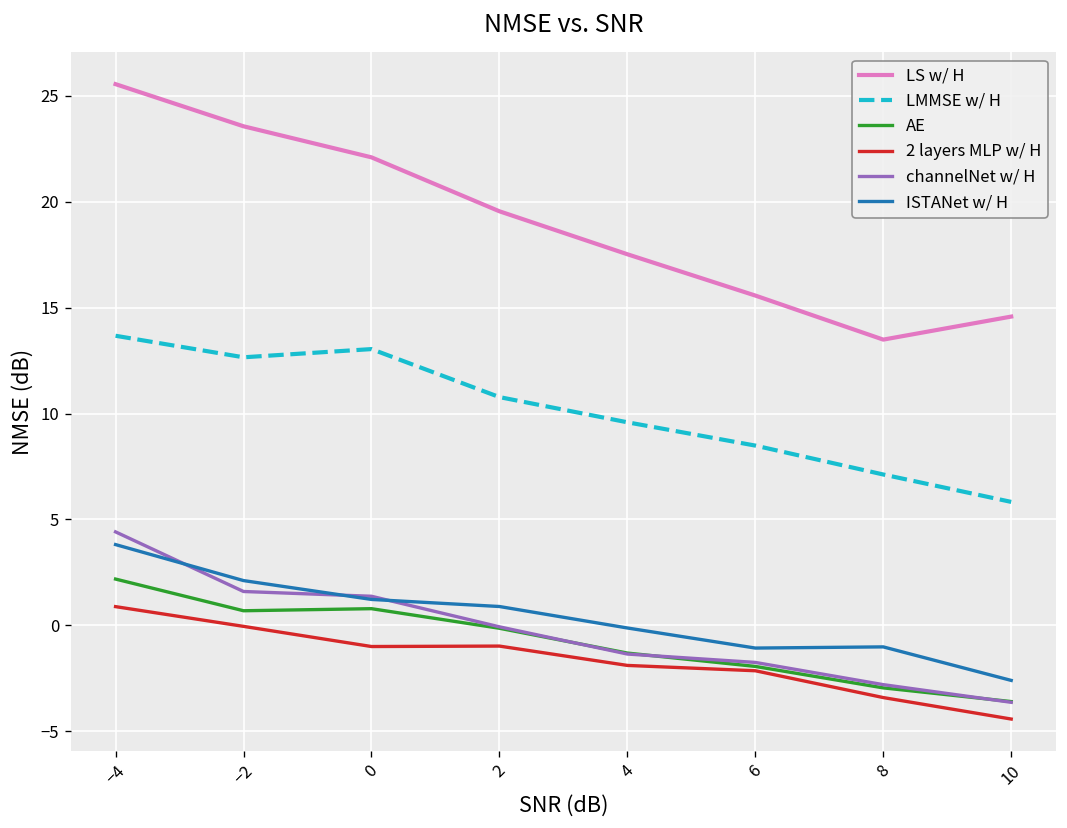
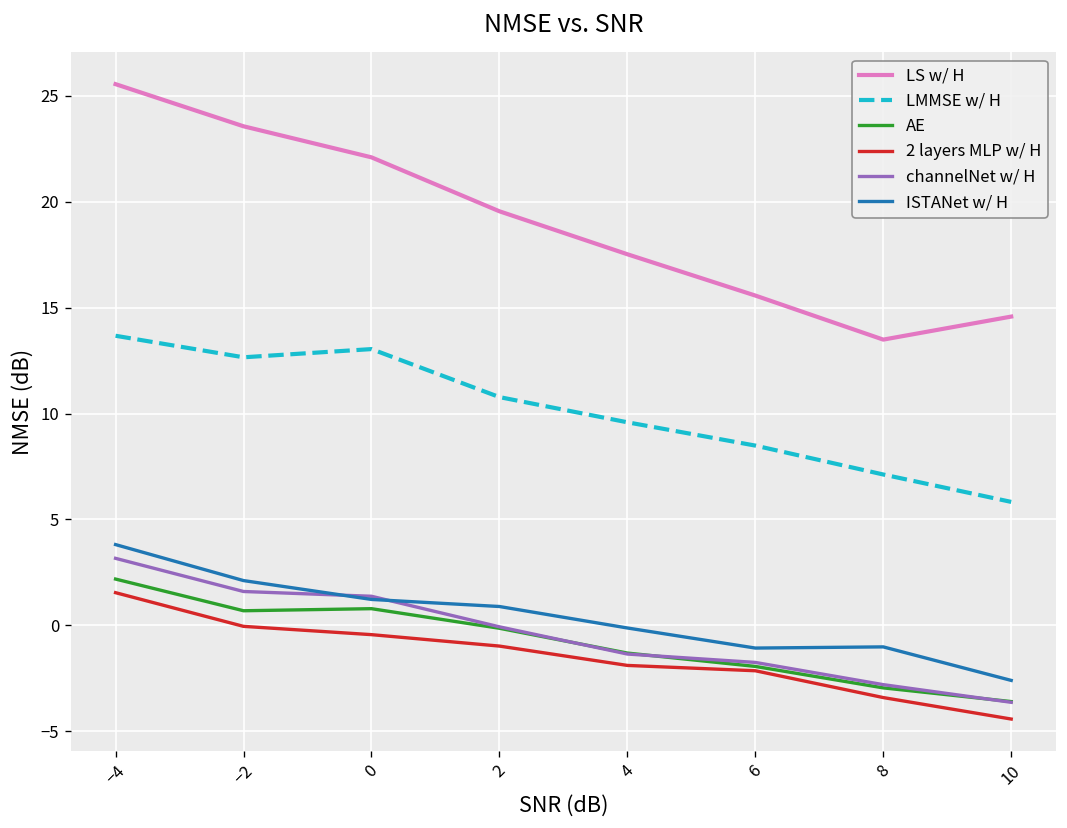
  {
    "LS w/ H": {
      "−4": 25.6,
      "−2": 23.6,
      "0": 22.1,
      "2": 19.5,
      "4": 17.5,
      "6": 15.6,
      "8": 13.5,
      "10": 14.6
    },
    "LMMSE w/ H": {
      "−4": 13.7,
      "−2": 12.7,
      "0": 13.0,
      "2": 10.8,
      "4": 9.6,
      "6": 8.5,
      "8": 7.1,
      "10": 5.8
    },
    "AE": {
      "−4": 2.2,
      "−2": 0.7,
      "0": 0.8,
      "6": -1.9,
      "8": -3.0
    },
    "2 layers MLP w/ H": {
-     "−4": 0.9,
+     "−4": 1.5,
      "−2": 0.0,
-     "0": -1.0,
+     "0": -0.4,
      "2": -1.0,
      "4": -1.9,
      "6": -2.1,
      "8": -3.4,
      "10": -4.4
    },
    "channelNet w/ H": {
-     "−4": 4.4,
+     "−4": 3.2,
      "−2": 1.6,
      "0": 1.4,
      "6": -1.7,
      "8": -2.8
    },
    "ISTANet w/ H": {
      "−4": 3.8,
      "−2": 2.1,
      "0": 1.2,
      "2": 0.9,
      "4": -0.1,
      "6": -1.1,
      "8": -1.0,
      "10": -2.6
    }
  }
